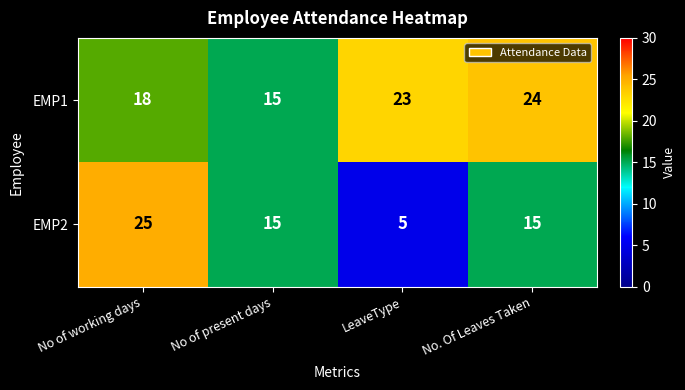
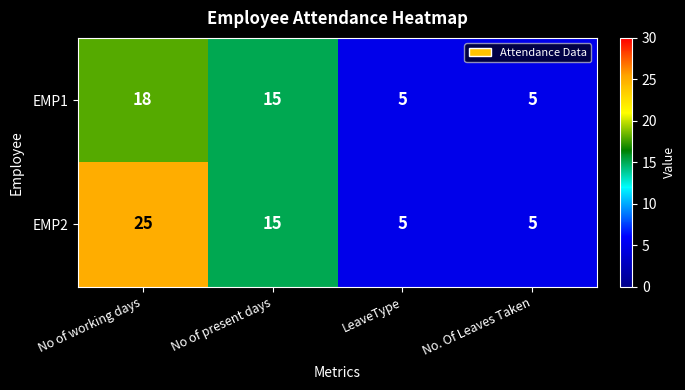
  {
    "EMP1": {
      "No of working days": 18,
      "No of present days": 15,
-     "LeaveType": 23,
-     "No. Of Leaves Taken": 24
+     "LeaveType": 5,
+     "No. Of Leaves Taken": 5
    },
    "EMP2": {
      "No of working days": 25,
      "No of present days": 15,
      "LeaveType": 5,
-     "No. Of Leaves Taken": 15
+     "No. Of Leaves Taken": 5
    }
  }
